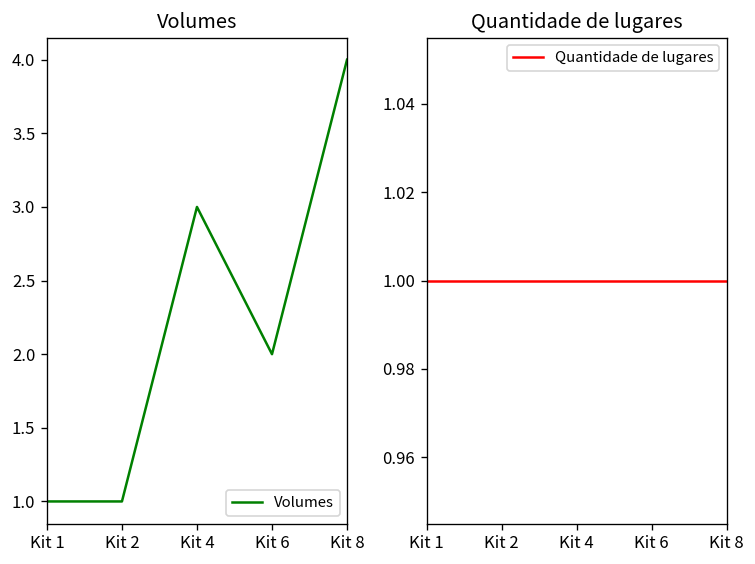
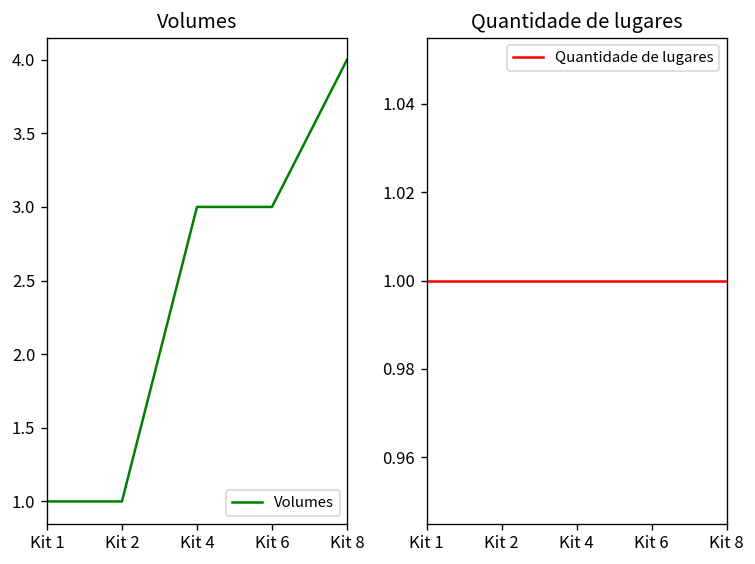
  {
    "Volumes": {
      "Kit 1": 1,
      "Kit 2": 1,
      "Kit 4": 3,
-     "Kit 6": 2,
+     "Kit 6": 3,
      "Kit 8": 4
    },
    "Quantidade de lugares": {
      "Kit 1": 1.000,
      "Kit 2": 1.000,
      "Kit 4": 1.000,
      "Kit 6": 1.000,
      "Kit 8": 1.000
    }
  }
